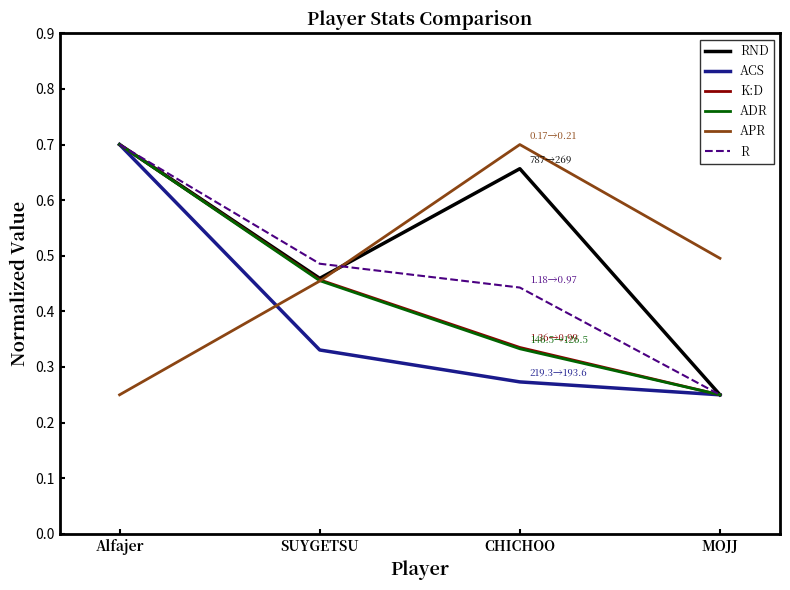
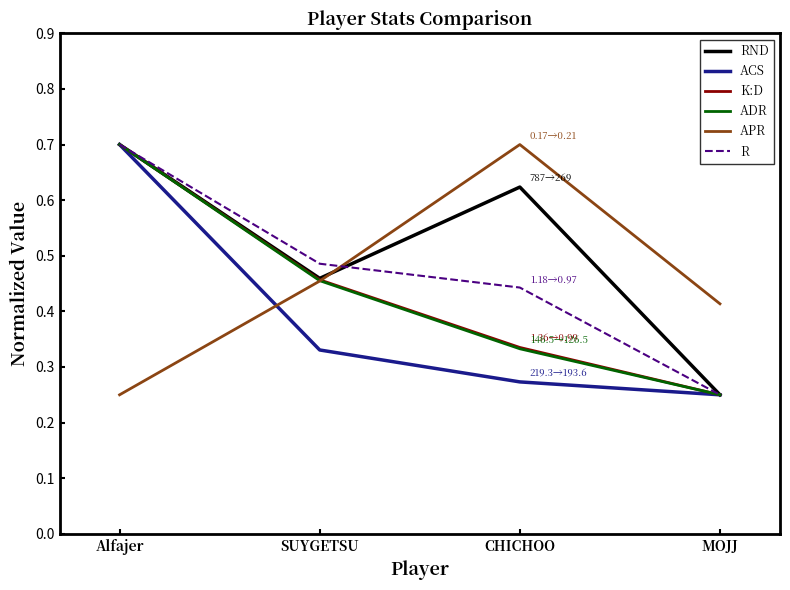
  {
    "RND": {
-     "CHICHOO": 0.66
+     "CHICHOO": 0.62
    },
    "APR": {
      "Alfajer": 0.25,
-     "MOJJ": 0.50
+     "MOJJ": 0.41
    }
  }
